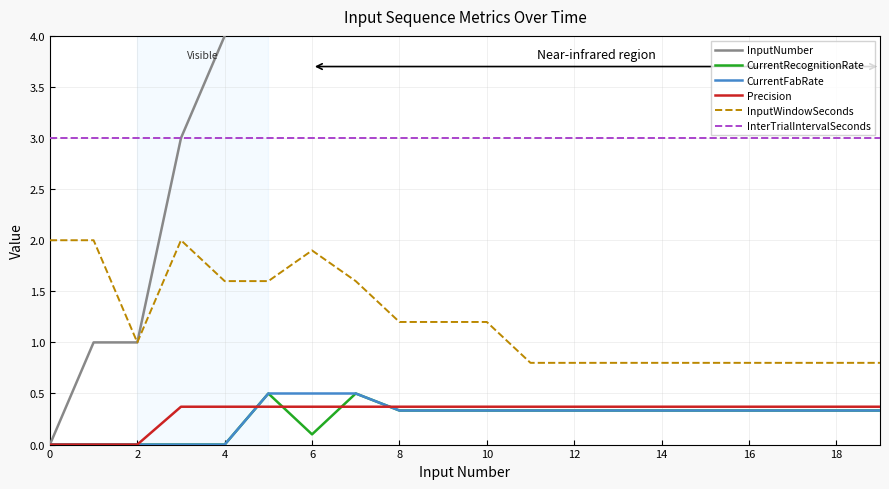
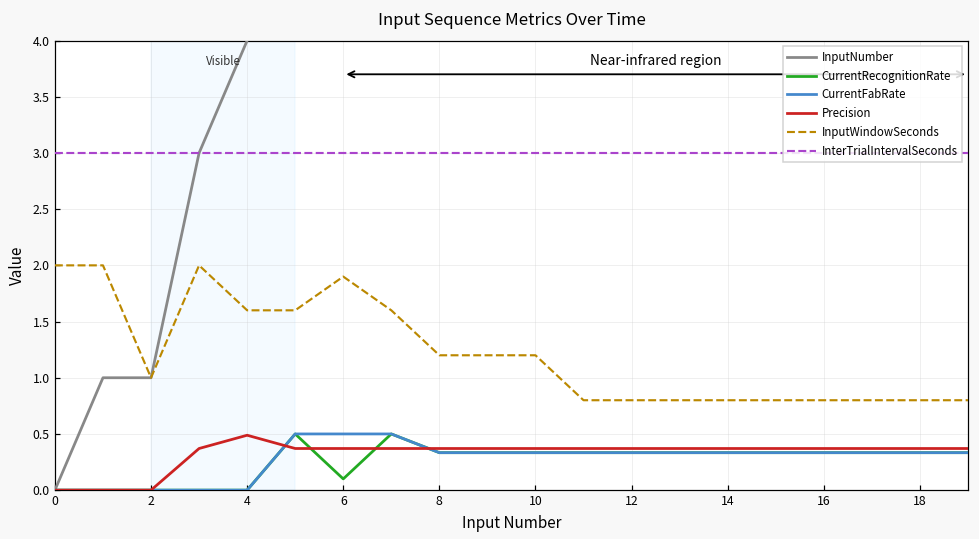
  {
    "InputNumber": {
      "4": 4.00
    },
    "CurrentRecognitionRate": {
      "6": 0.10
    },
    "CurrentFabRate": {
      "6": 0.50
    },
    "Precision": {
-     "4": 0.37,
+     "4": 0.49,
      "6": 0.37,
      "8": 0.37,
      "10": 0.37,
      "12": 0.37,
      "14": 0.37,
      "16": 0.37,
      "18": 0.37
    },
    "InputWindowSeconds": {
      "0": 2.00,
      "4": 1.60,
      "6": 1.90,
      "8": 1.20,
      "10": 1.20,
      "12": 0.80,
      "14": 0.80,
      "16": 0.80,
      "18": 0.80
    },
    "InterTrialIntervalSeconds": {
      "0": 3.00,
      "2": 3.00,
      "4": 3.00,
      "6": 3.00,
      "8": 3.00,
      "10": 3.00,
      "12": 3.00,
      "14": 3.00,
      "16": 3.00,
      "18": 3.00
    }
  }
